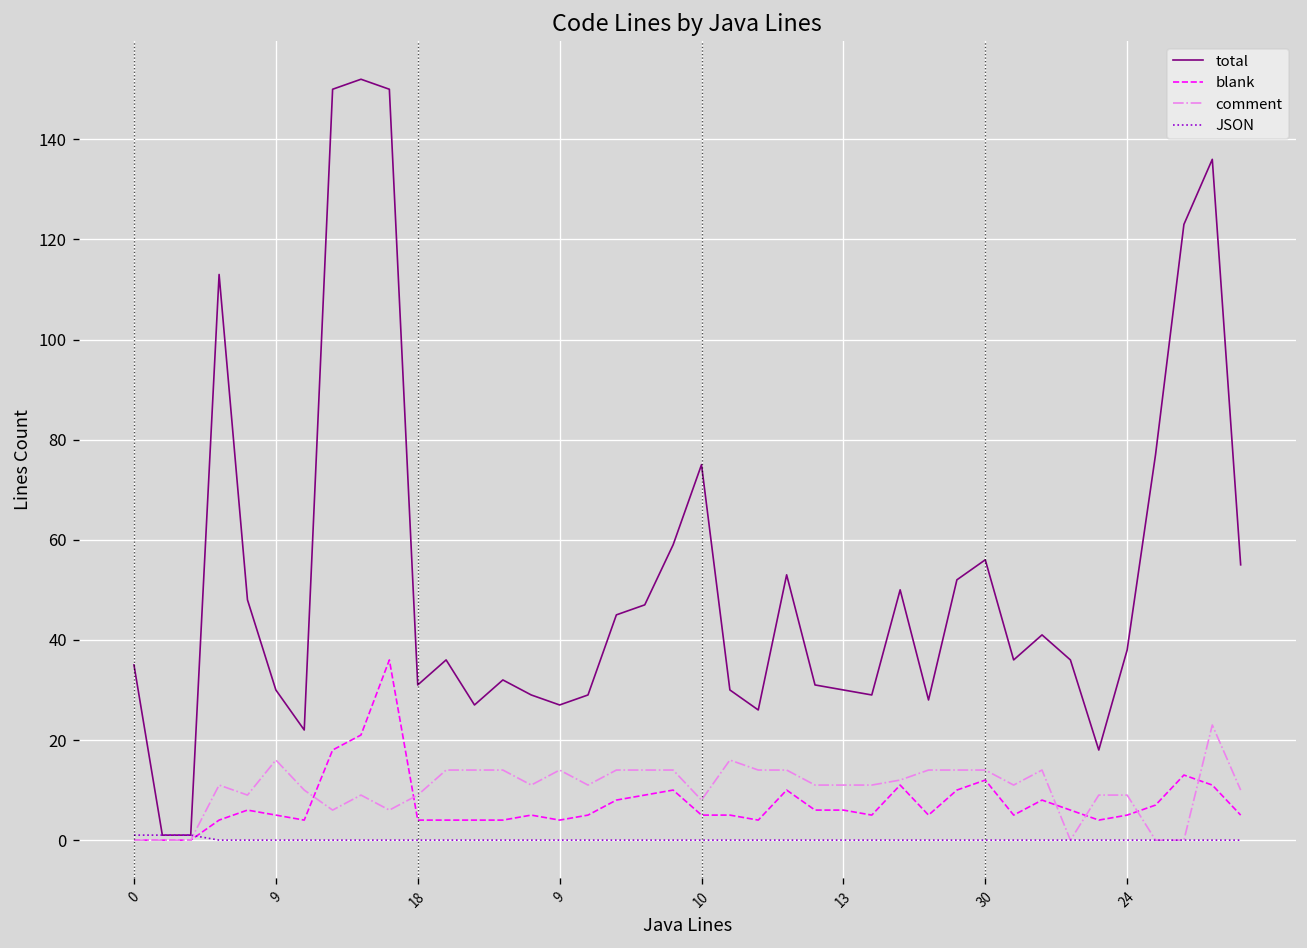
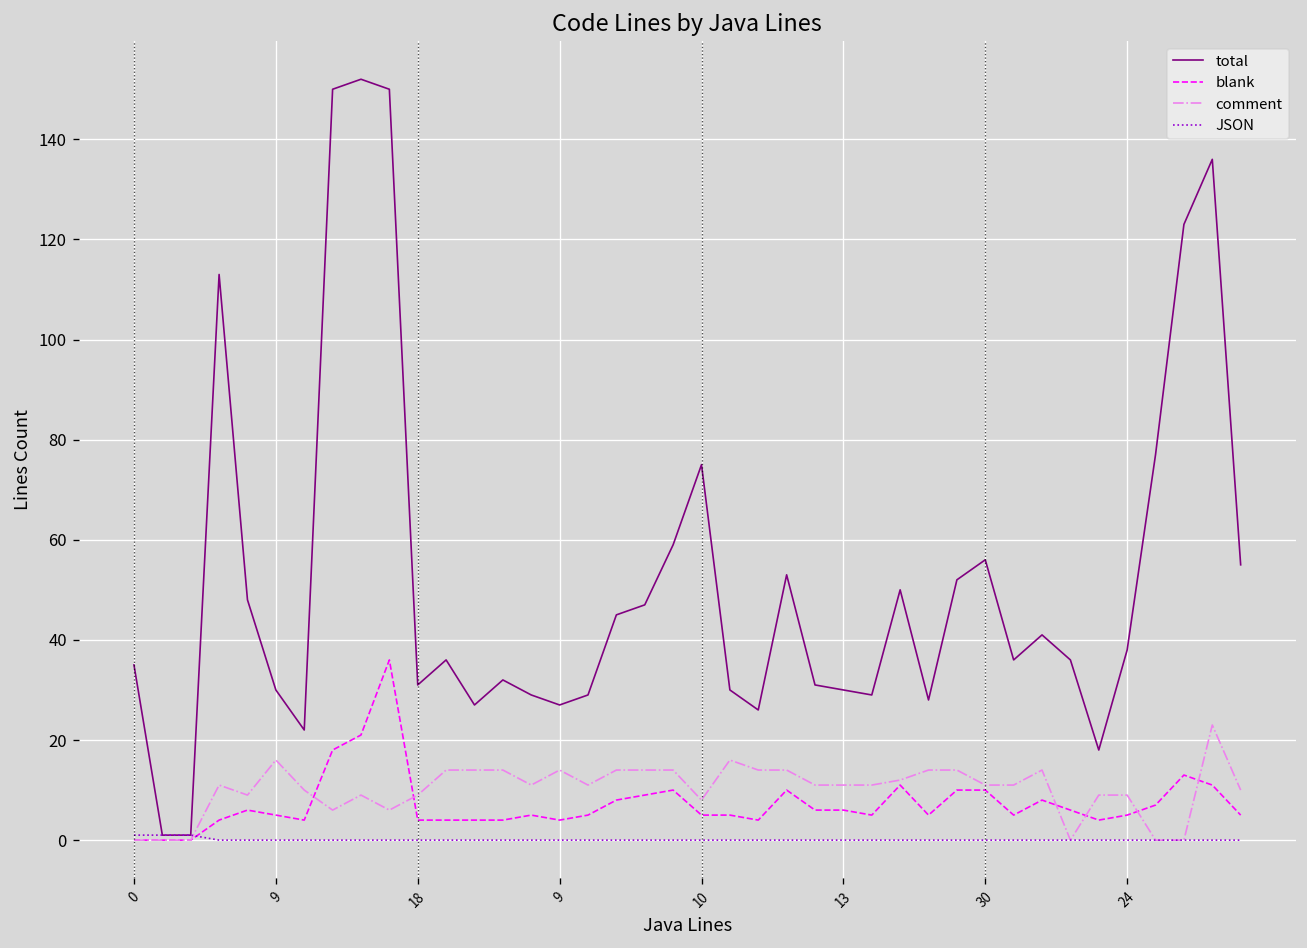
  {
    "total": {
      "0": 35,
      "10": 75,
      "30": 56
    },
    "blank": {
      "10": 5,
-     "30": 12
+     "30": 10
    },
    "comment": {
      "10": 8,
-     "30": 14
+     "30": 11
    },
    "JSON": {
      "0": 1,
      "10": 0,
      "30": 0
    }
  }
